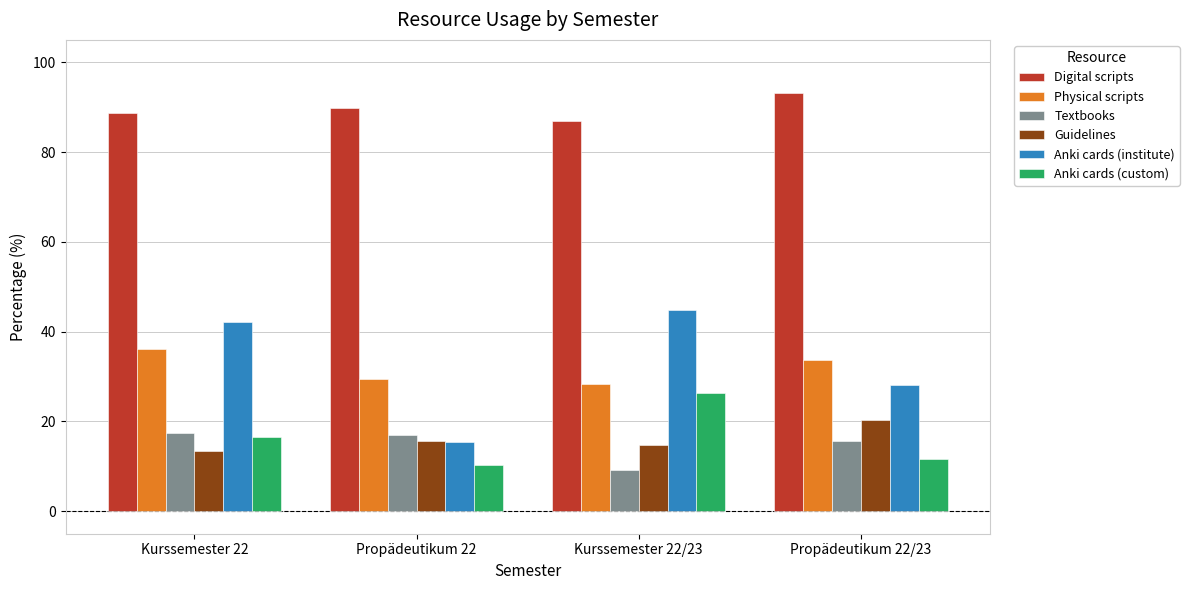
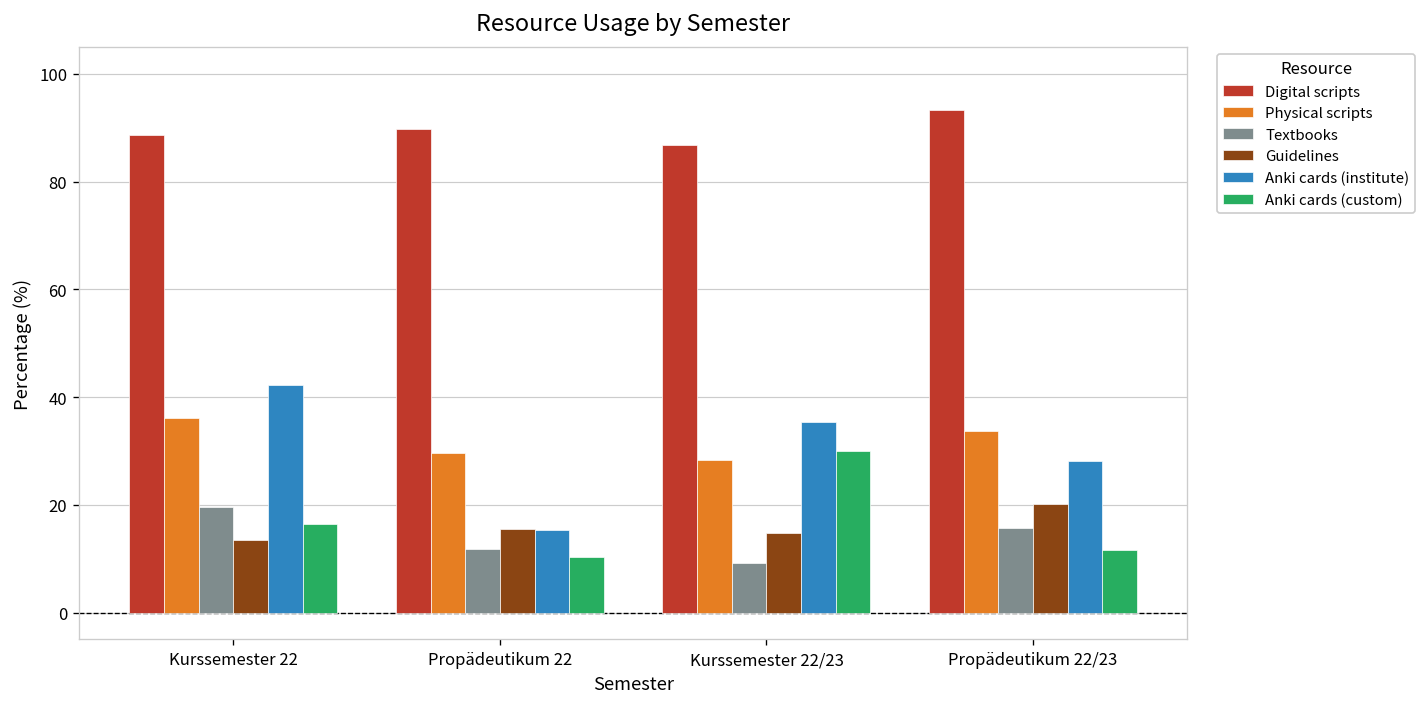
  {
    "Physical scripts": {
      "Kurssemester 22": 36,
      "Propädeutikum 22": 30,
      "Kurssemester 22/23": 28,
      "Propädeutikum 22/23": 34
    },
    "Textbooks": {
-     "Kurssemester 22": 18,
-     "Propädeutikum 22": 17,
+     "Kurssemester 22": 20,
+     "Propädeutikum 22": 12,
      "Kurssemester 22/23": 9,
      "Propädeutikum 22/23": 16
    },
    "Anki cards (institute)": {
      "Kurssemester 22": 42,
      "Propädeutikum 22": 15,
-     "Kurssemester 22/23": 45,
+     "Kurssemester 22/23": 35,
      "Propädeutikum 22/23": 28
    },
    "Anki cards (custom)": {
      "Kurssemester 22": 16,
      "Propädeutikum 22": 10,
-     "Kurssemester 22/23": 26,
+     "Kurssemester 22/23": 30,
      "Propädeutikum 22/23": 12
    }
  }
